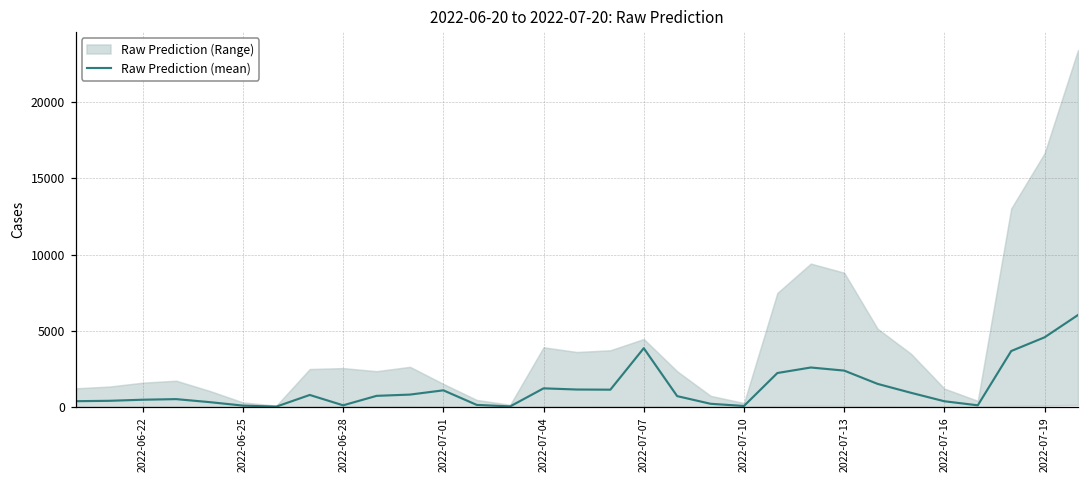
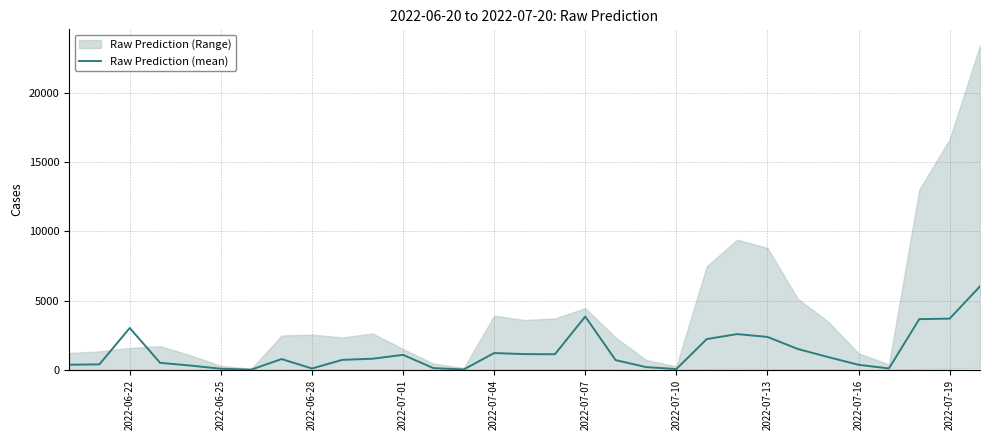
  {
    "Raw Prediction (mean)": {
-     "2022-06-22": 500,
+     "2022-06-22": 3000,
      "2022-06-25": 100,
      "2022-06-28": 100,
      "2022-07-01": 1100,
      "2022-07-04": 1200,
      "2022-07-07": 3900,
      "2022-07-10": 100,
      "2022-07-13": 2400,
      "2022-07-16": 400,
-     "2022-07-19": 4600
+     "2022-07-19": 3700
    }
  }
